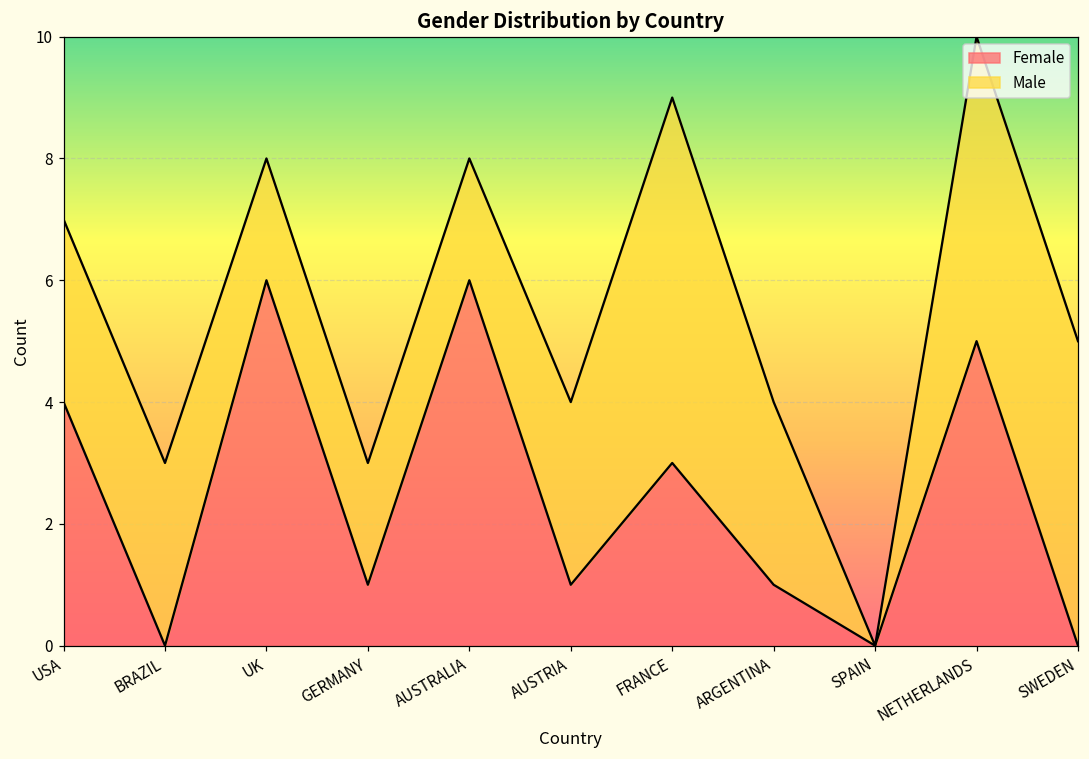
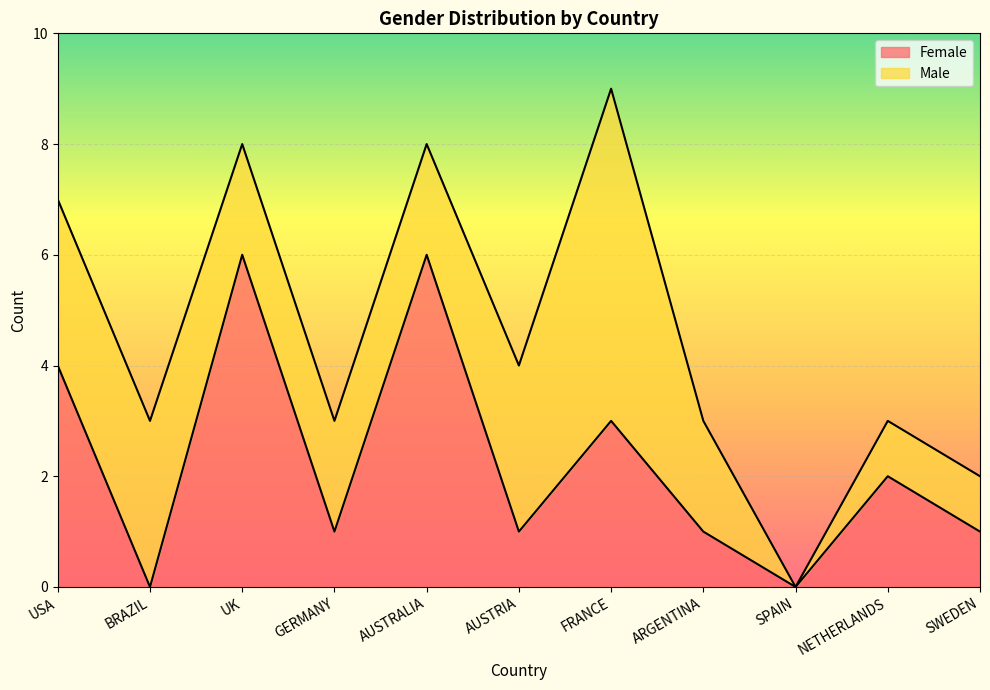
  {
    "Female": {
      "USA": 4,
      "BRAZIL": 0,
      "UK": 6,
      "GERMANY": 1,
      "AUSTRALIA": 6,
      "AUSTRIA": 1,
      "FRANCE": 3,
      "ARGENTINA": 1,
-     "NETHERLANDS": 5,
-     "SWEDEN": 0
+     "NETHERLANDS": 2,
+     "SWEDEN": 1
    },
    "Male": {
      "USA": 3,
      "BRAZIL": 3,
      "UK": 2,
      "GERMANY": 2,
      "AUSTRALIA": 2,
      "AUSTRIA": 3,
      "FRANCE": 6,
-     "ARGENTINA": 3,
-     "NETHERLANDS": 5,
-     "SWEDEN": 5
+     "ARGENTINA": 2,
+     "NETHERLANDS": 1,
+     "SWEDEN": 1
    }
  }
